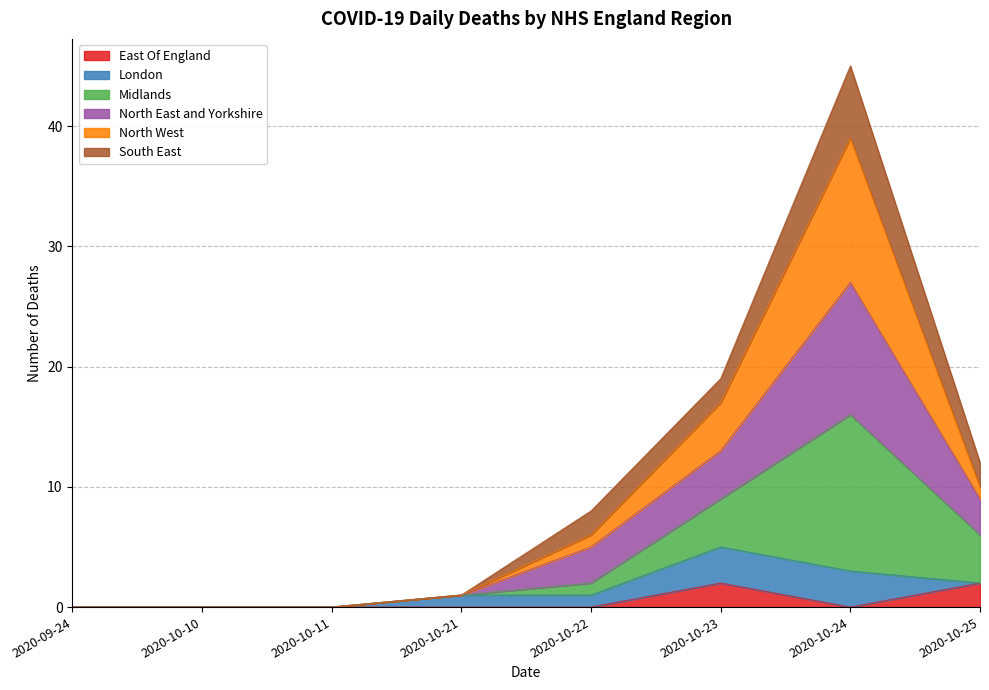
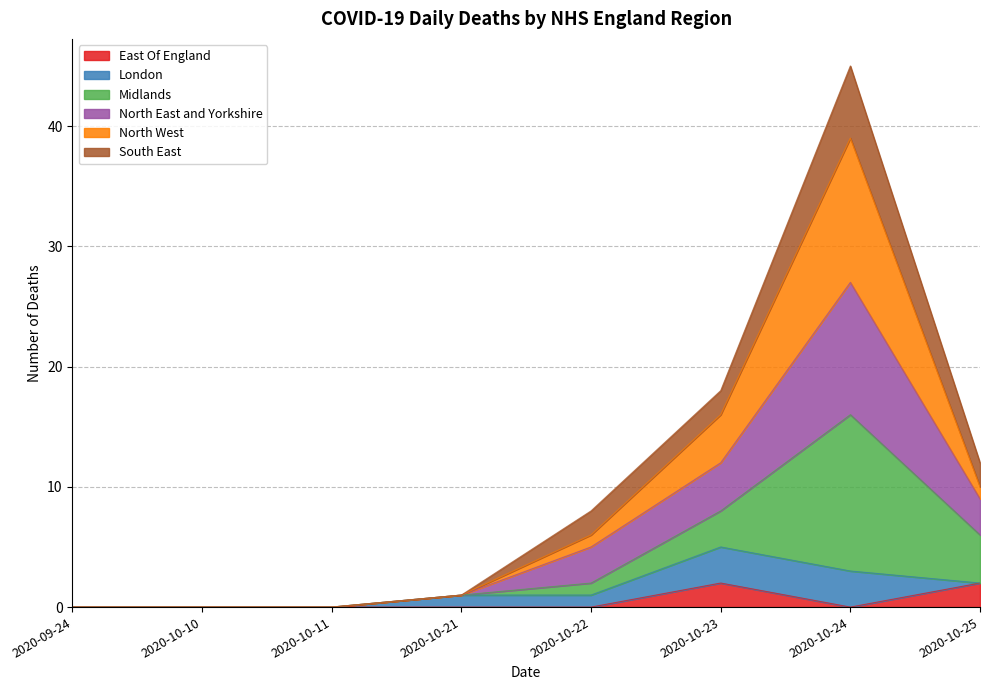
  {
    "East Of England": {
      "2020-10-21": 0,
      "2020-10-22": 0,
      "2020-10-23": 2,
      "2020-10-24": 0
    },
    "London": {
      "2020-10-22": 1,
      "2020-10-23": 3,
      "2020-10-24": 3
    },
    "Midlands": {
      "2020-10-22": 1,
-     "2020-10-23": 4,
+     "2020-10-23": 3,
      "2020-10-24": 13,
      "2020-10-25": 4
    },
    "North East and Yorkshire": {
      "2020-10-22": 3,
      "2020-10-23": 4,
      "2020-10-24": 11,
      "2020-10-25": 3
    },
    "North West": {
      "2020-10-22": 1,
      "2020-10-23": 4,
      "2020-10-24": 12,
      "2020-10-25": 1
    },
    "South East": {
      "2020-10-22": 2,
      "2020-10-23": 2,
      "2020-10-24": 6,
      "2020-10-25": 2
    }
  }
